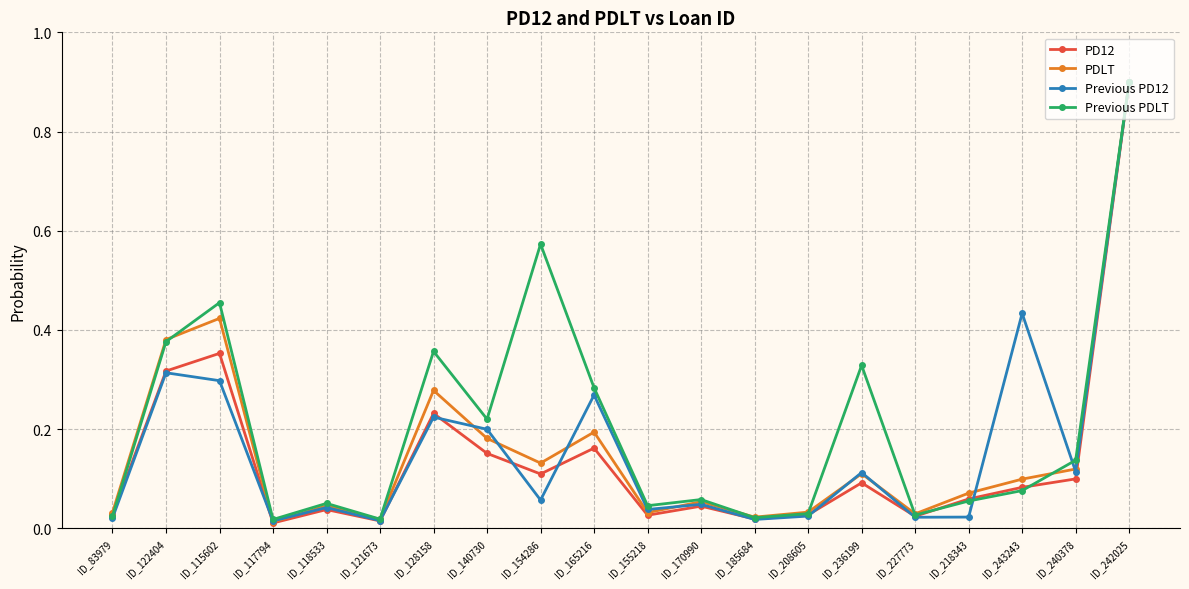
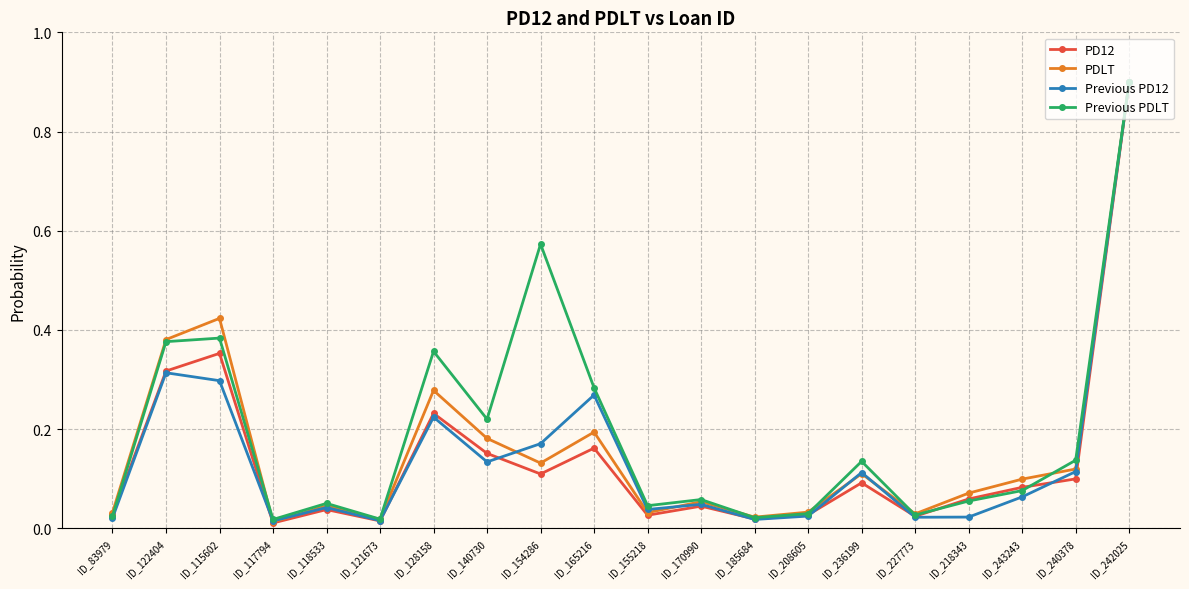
  {
    "Previous PD12": {
      "ID_115602": 0.30,
      "ID_128158": 0.22,
-     "ID_140730": 0.20,
-     "ID_154286": 0.06,
+     "ID_140730": 0.13,
+     "ID_154286": 0.17,
      "ID_165216": 0.27,
      "ID_155218": 0.04,
      "ID_218343": 0.02,
-     "ID_243243": 0.43,
+     "ID_243243": 0.06,
      "ID_240378": 0.11
    },
    "Previous PDLT": {
-     "ID_115602": 0.45,
+     "ID_115602": 0.38,
      "ID_128158": 0.36,
      "ID_140730": 0.22,
      "ID_154286": 0.57,
      "ID_165216": 0.28,
      "ID_155218": 0.05,
-     "ID_236199": 0.33,
+     "ID_236199": 0.13,
      "ID_243243": 0.08,
      "ID_240378": 0.14
    }
  }
